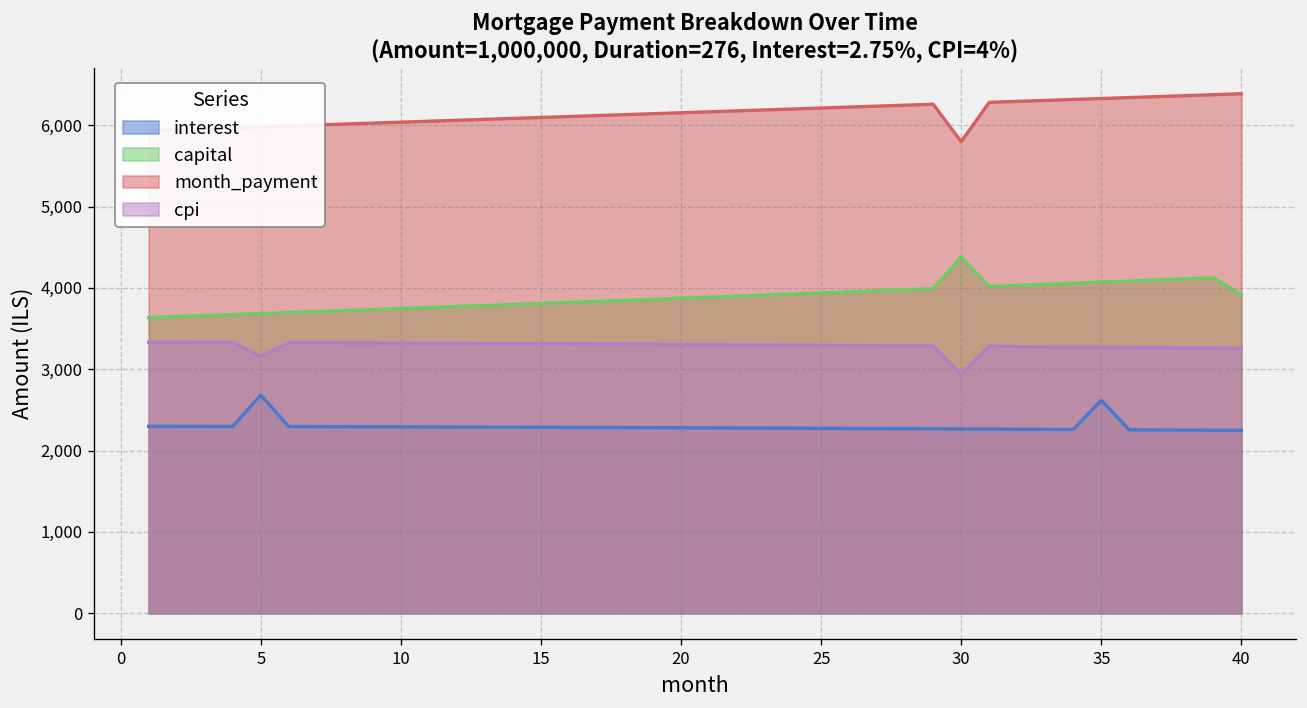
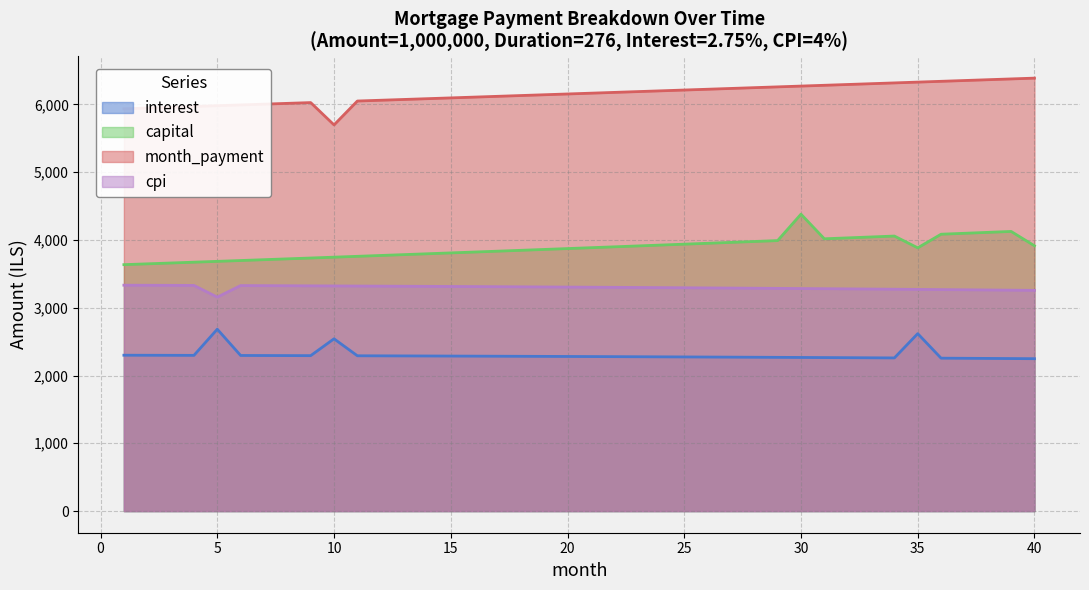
  {
    "interest": {
      "5": "2,700",
-     "10": "2,300",
+     "10": "2,500",
      "15": "2,300",
      "20": "2,300",
      "25": "2,300",
      "30": "2,300",
      "35": "2,600",
      "40": "2,200"
    },
    "capital": {
      "5": "3,700",
      "10": "3,700",
      "15": "3,800",
      "20": "3,900",
      "25": "3,900",
      "30": "4,400",
-     "35": "4,100",
+     "35": "3,900",
      "40": "3,900"
    },
    "month_payment": {
-     "10": "6,000",
+     "10": "5,700",
      "15": "6,100",
      "20": "6,200",
      "25": "6,200",
-     "30": "5,800",
+     "30": "6,300",
      "35": "6,300",
      "40": "6,400"
    },
    "cpi": {
      "5": "3,200",
      "10": "3,300",
      "15": "3,300",
      "20": "3,300",
      "25": "3,300",
-     "30": "2,900",
+     "30": "3,300",
      "35": "3,300",
      "40": "3,300"
    }
  }
